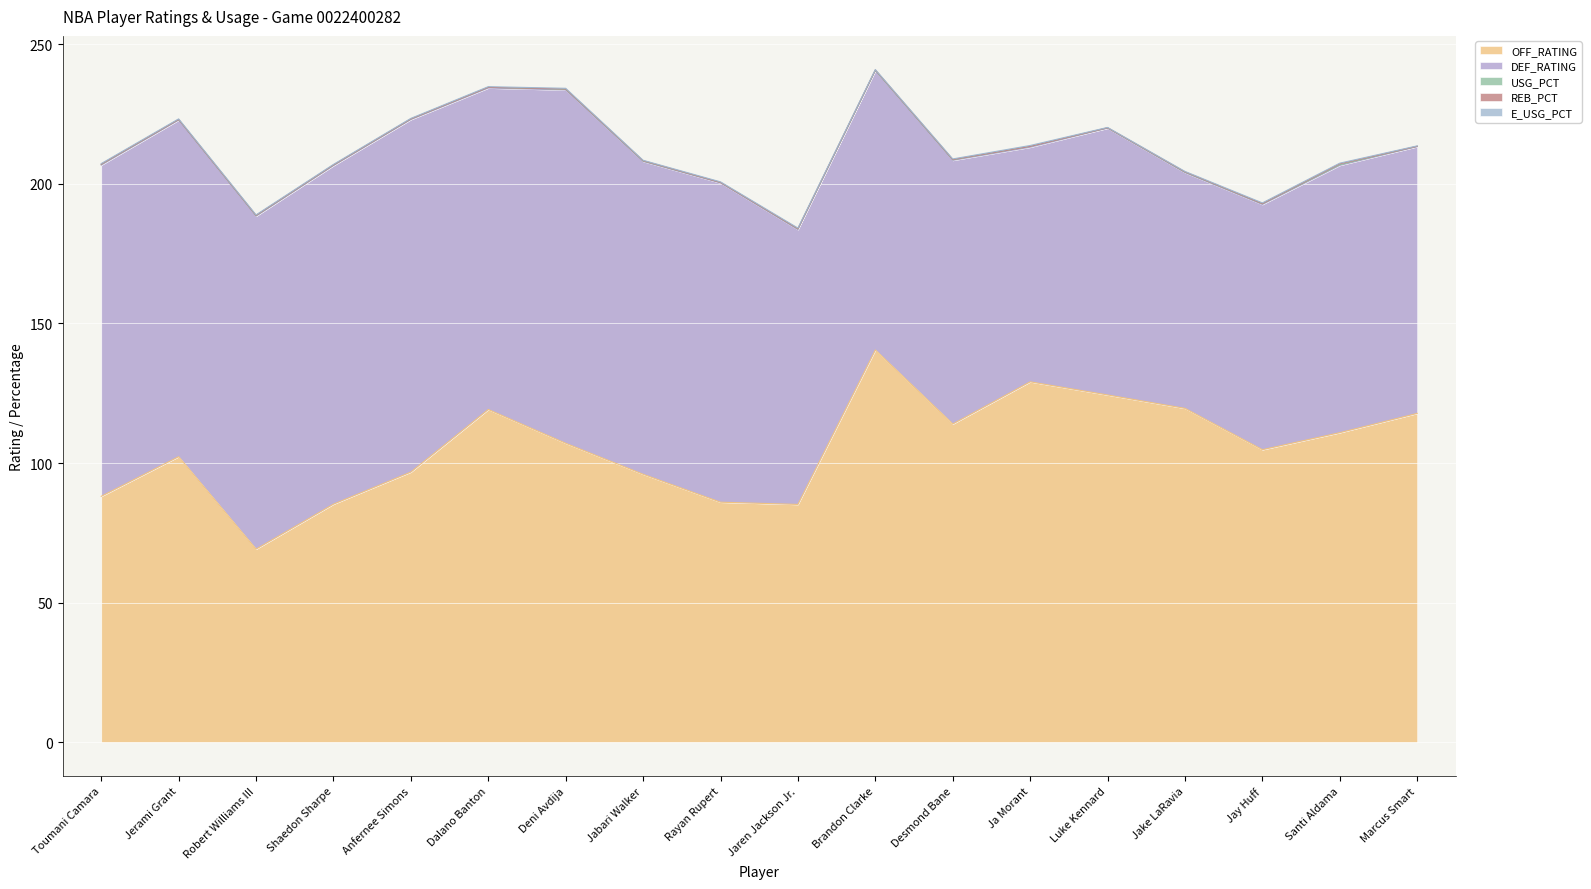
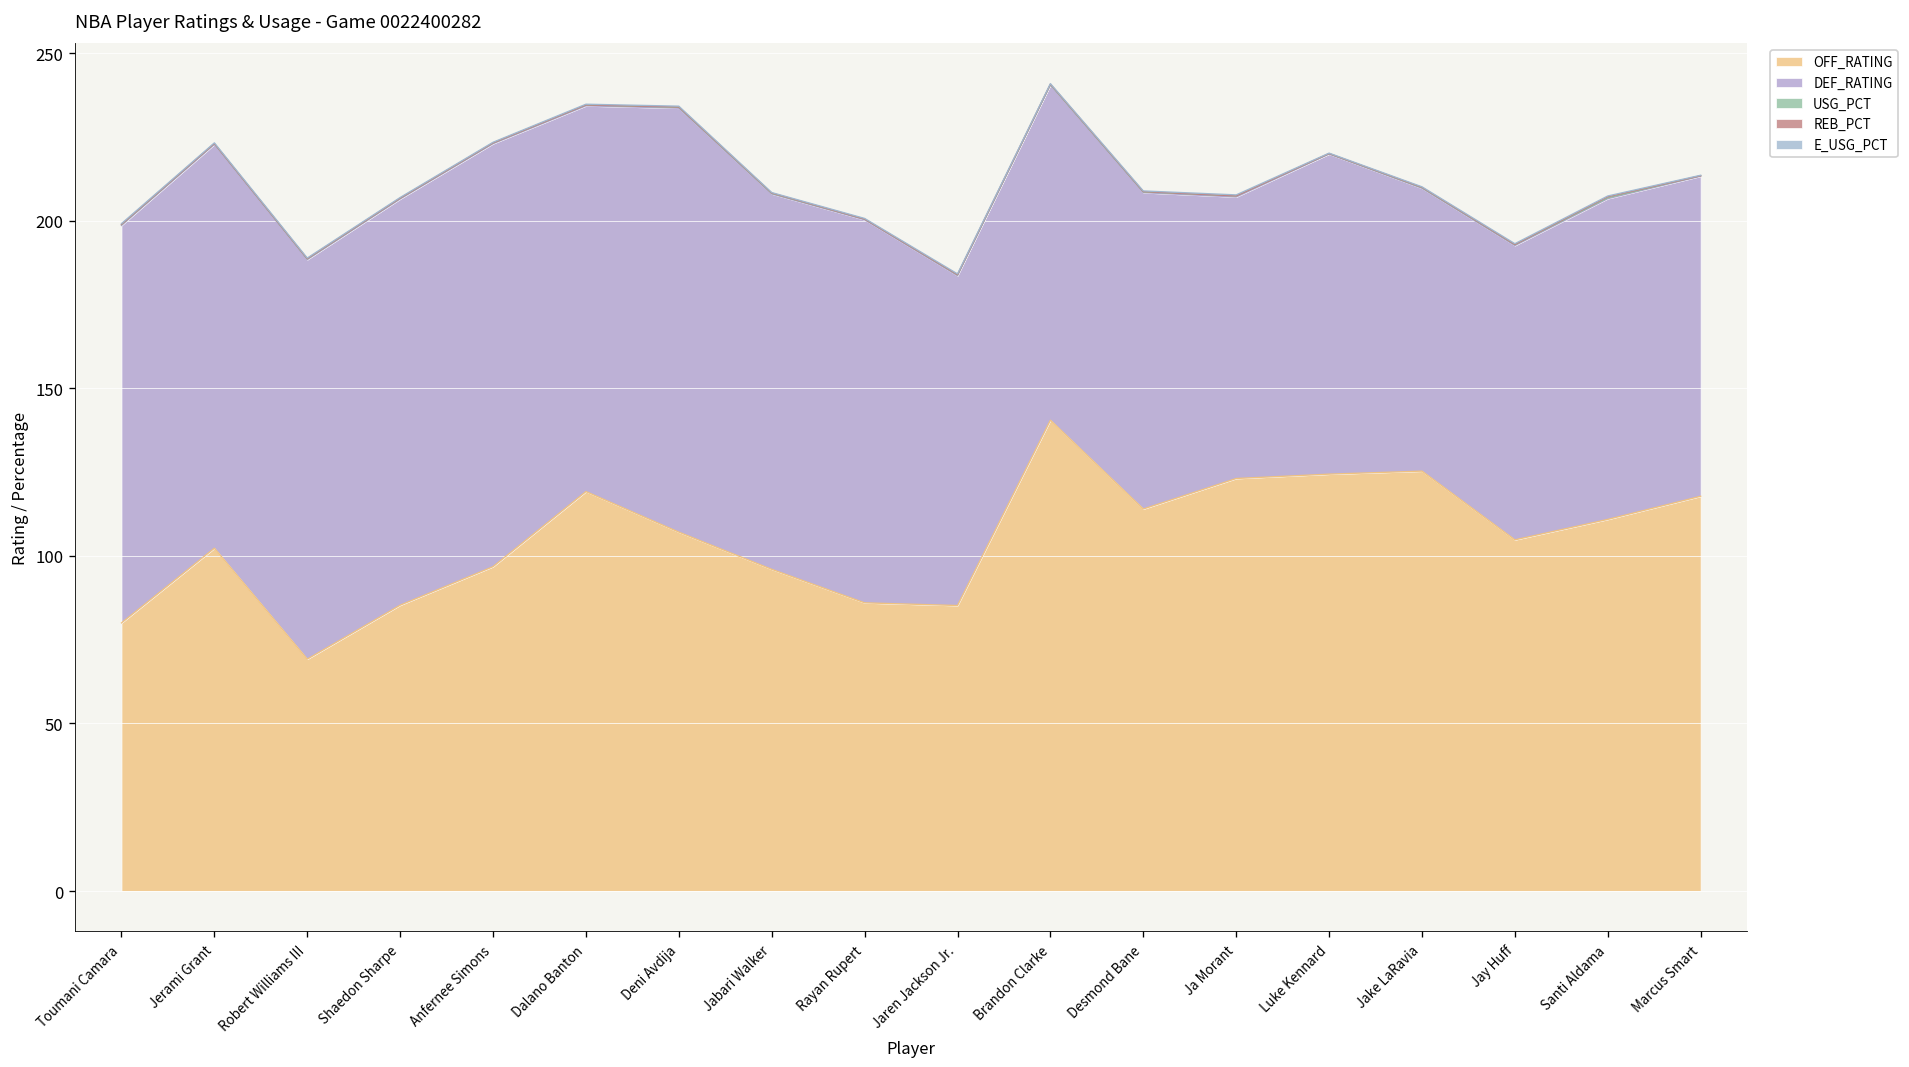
  {
    "OFF_RATING": {
-     "Toumani Camara": 88,
+     "Toumani Camara": 80,
      "Jerami Grant": 102,
      "Robert Williams III": 69,
      "Shaedon Sharpe": 85,
      "Anfernee Simons": 97,
      "Dalano Banton": 119,
      "Deni Avdija": 107,
      "Jabari Walker": 96,
      "Rayan Rupert": 86,
      "Jaren Jackson Jr.": 85,
      "Brandon Clarke": 141,
      "Desmond Bane": 114,
-     "Ja Morant": 129,
+     "Ja Morant": 123,
      "Luke Kennard": 124,
-     "Jake LaRavia": 120,
+     "Jake LaRavia": 125,
      "Jay Huff": 105,
      "Santi Aldama": 111,
      "Marcus Smart": 118
    }
  }
